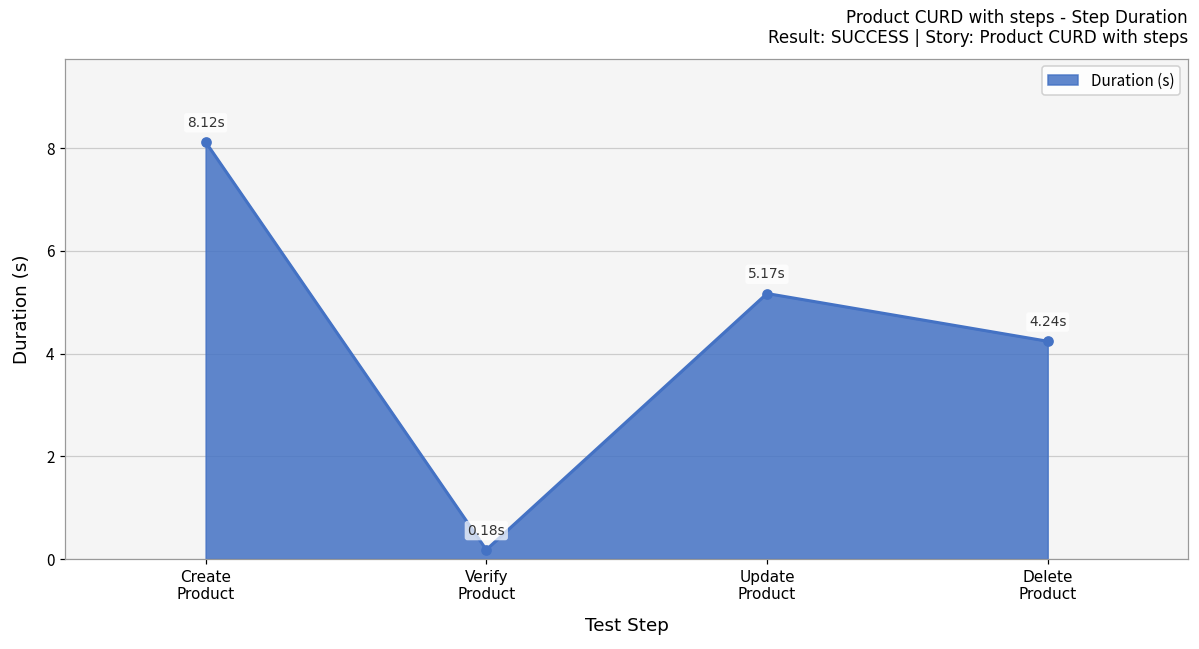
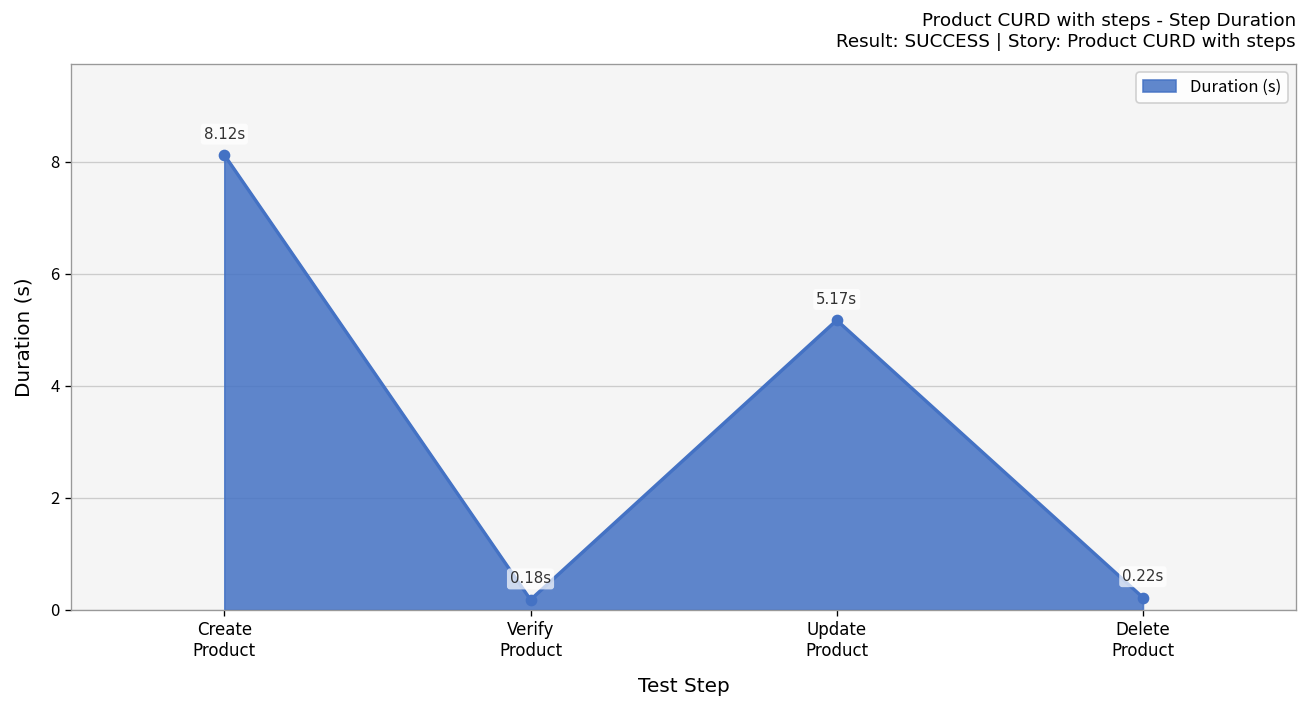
  {
-   "Delete Product": "4.24s"
+   "Delete Product": "0.22s"
  }
